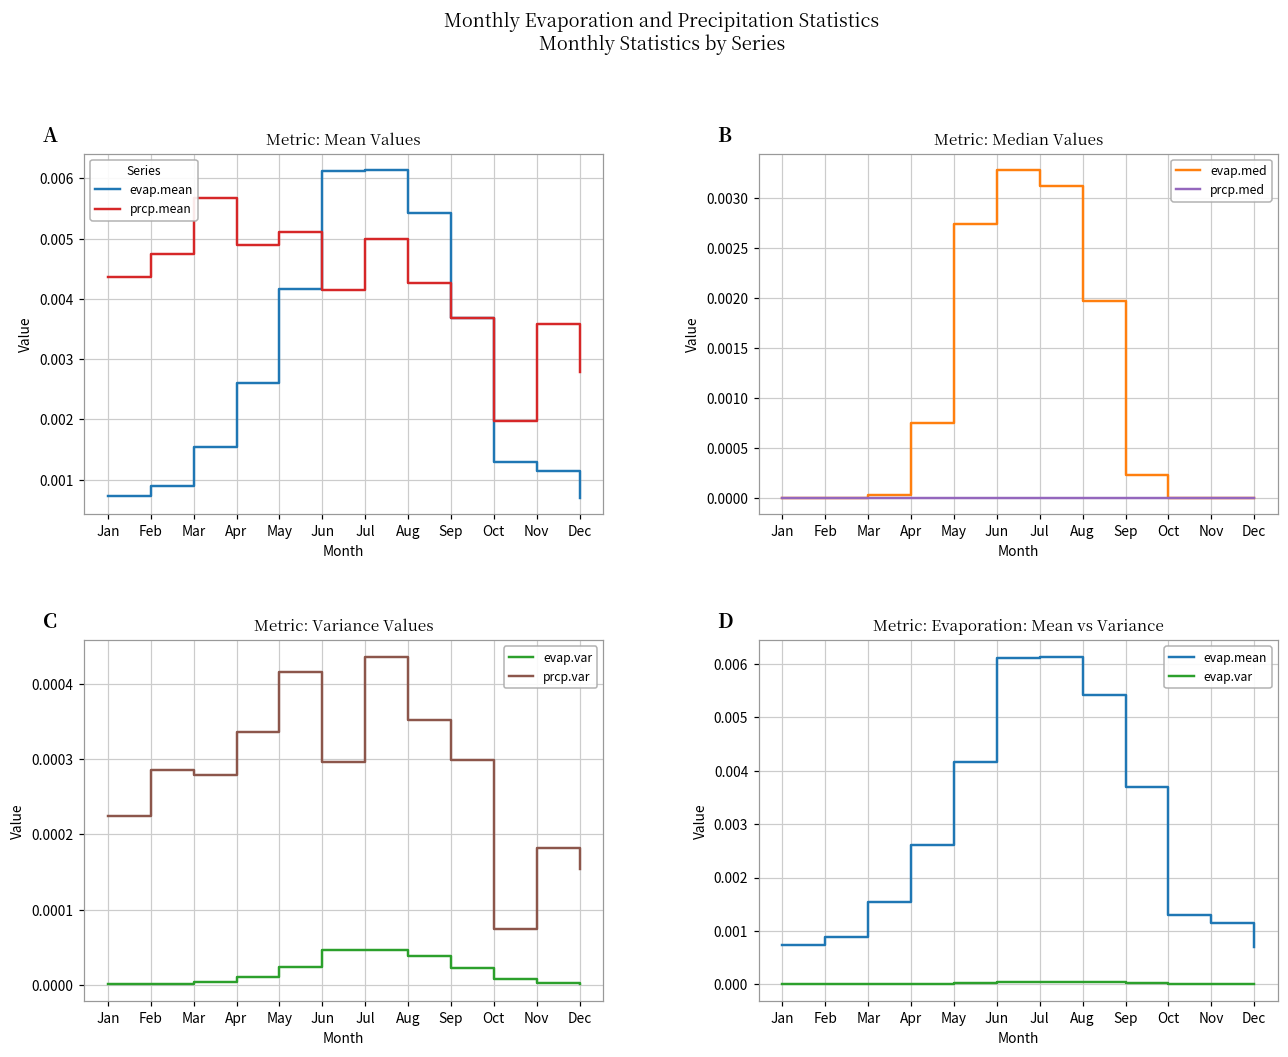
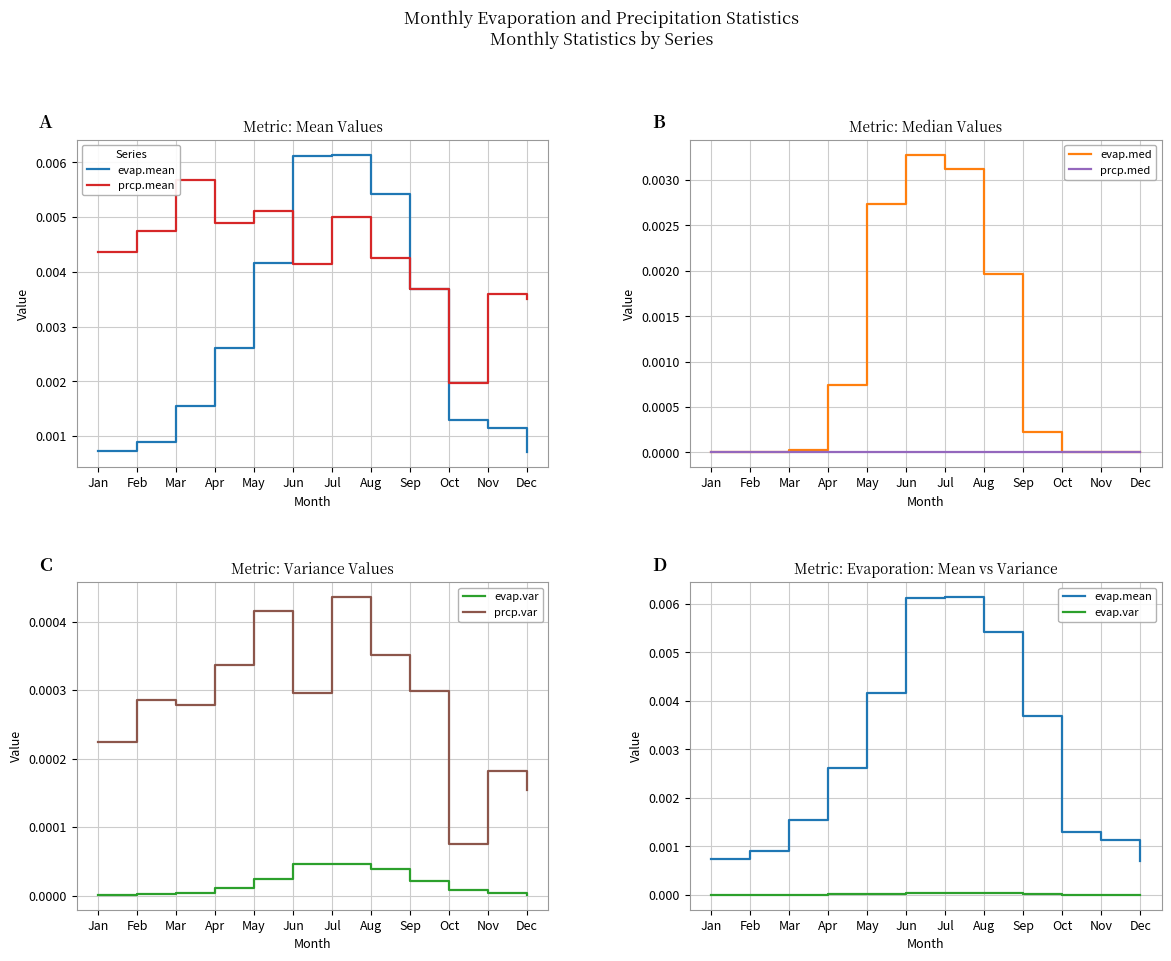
  {
    "Metric: Mean Values": {
      "evap.mean": {
        "Jan": 0.0007,
        "Feb": 0.0009,
        "Mar": 0.0016,
        "Apr": 0.0026,
        "May": 0.0042,
        "Jun": 0.0061,
        "Jul": 0.0061,
        "Aug": 0.0054,
        "Oct": 0.0013,
        "Nov": 0.0011,
        "Dec": 0.0007
      },
      "prcp.mean": {
        "Jan": 0.0044,
        "Feb": 0.0048,
        "Apr": 0.0049,
        "May": 0.0051,
        "Jun": 0.0042,
        "Jul": 0.0050,
        "Aug": 0.0043,
        "Oct": 0.0020,
        "Nov": 0.0036,
-       "Dec": 0.0028
+       "Dec": 0.0035
      }
    },
    "Metric: Median Values": {
      "evap.med": {
        "Apr": 0.0007,
        "May": 0.0027,
        "Jun": 0.0033,
        "Jul": 0.0031,
        "Aug": 0.0020,
        "Sep": 0.0002
      },
      "prcp.med": {
        "Apr": 0.0000,
        "May": 0.0000,
        "Jun": 0.0000,
        "Jul": 0.0000,
        "Aug": 0.0000,
        "Sep": 0.0000
      }
    },
    "Metric: Variance Values": {
      "evap.var": {
        "Jan": 0.00000,
        "Feb": 0.00000,
        "Mar": 0.00000,
        "Apr": 0.00001,
        "May": 0.00002,
        "Jun": 0.00005,
        "Jul": 0.00005,
        "Aug": 0.00004,
        "Sep": 0.00002,
        "Oct": 0.00001,
        "Nov": 0.00000,
        "Dec": 0.00000
      },
      "prcp.var": {
        "Jan": 0.00023,
        "Feb": 0.00029,
        "Mar": 0.00028,
        "Apr": 0.00034,
        "May": 0.00042,
        "Jun": 0.00030,
        "Jul": 0.00044,
        "Aug": 0.00035,
        "Sep": 0.00030,
        "Oct": 0.00008,
        "Nov": 0.00018,
        "Dec": 0.00015
      }
    },
    "Metric: Evaporation: Mean vs Variance": {
      "evap.mean": {
        "Jan": 0.0007,
        "Feb": 0.0009,
        "Mar": 0.0016,
        "Apr": 0.0026,
        "May": 0.0042,
        "Jun": 0.0061,
        "Jul": 0.0061,
        "Aug": 0.0054,
        "Sep": 0.0037,
        "Oct": 0.0013,
        "Nov": 0.0011,
        "Dec": 0.0007
      },
      "evap.var": {
        "Jan": 0.0000,
        "Feb": 0.0000,
        "Mar": 0.0000,
        "Apr": 0.0000,
        "May": 0.0000,
        "Jun": 0.0000,
        "Jul": 0.0000,
        "Aug": 0.0000,
        "Sep": 0.0000,
        "Oct": 0.0000,
        "Nov": 0.0000,
        "Dec": 0.0000
      }
    }
  }
